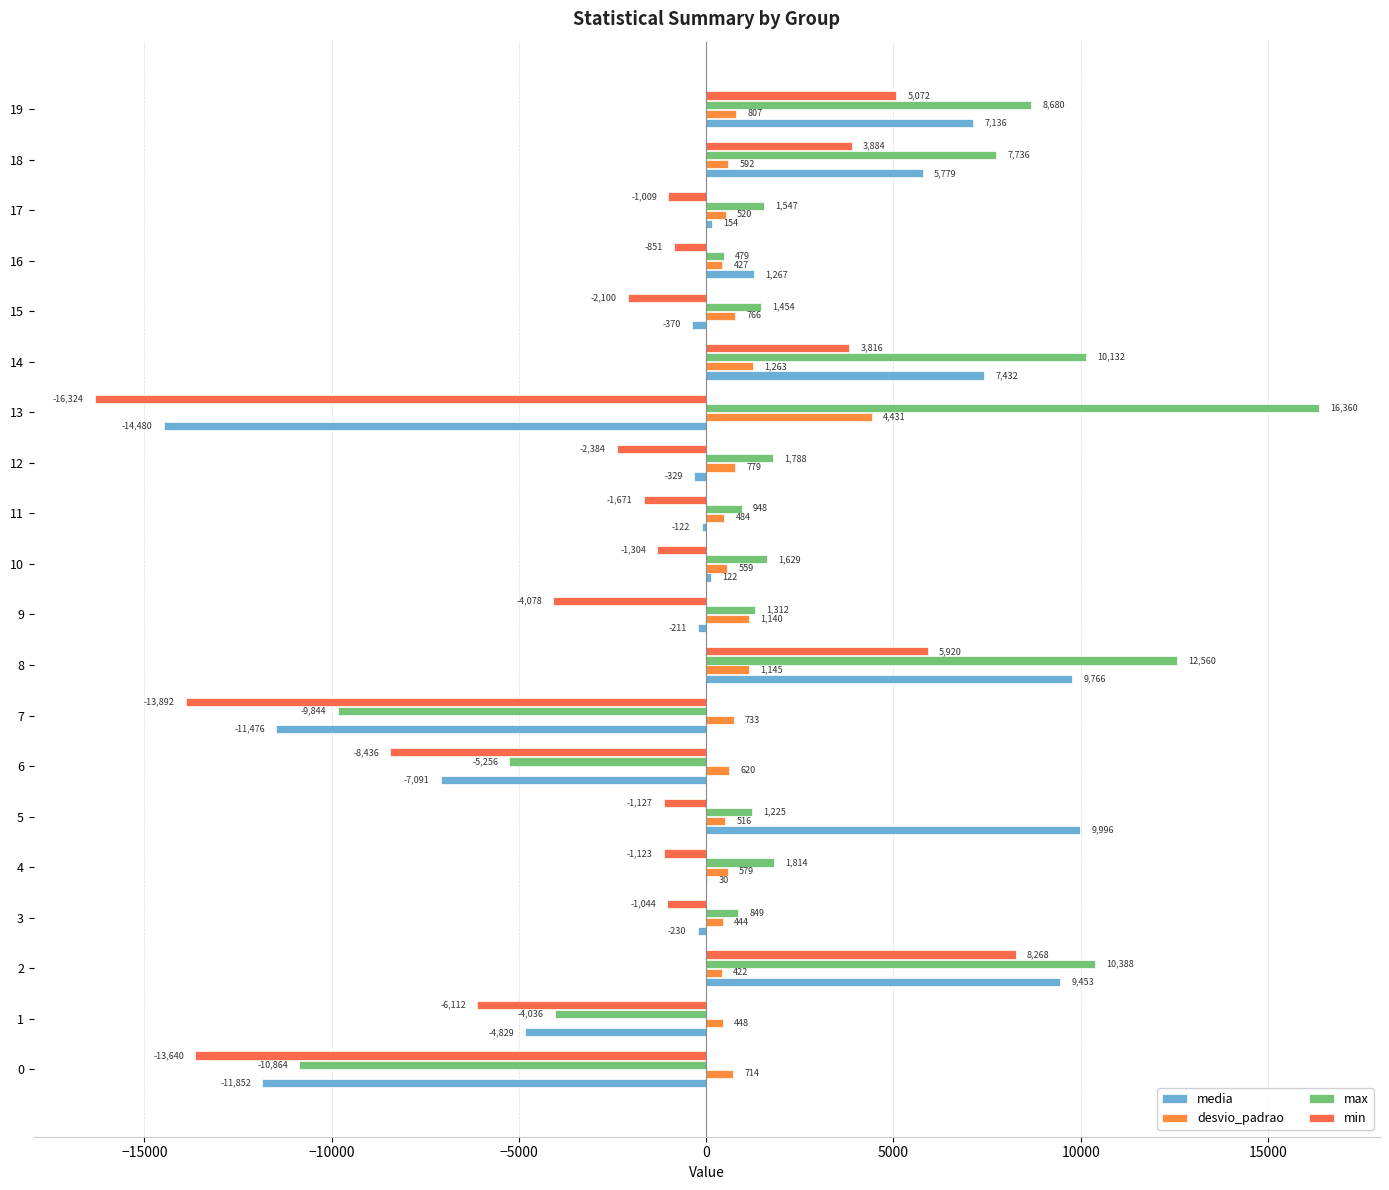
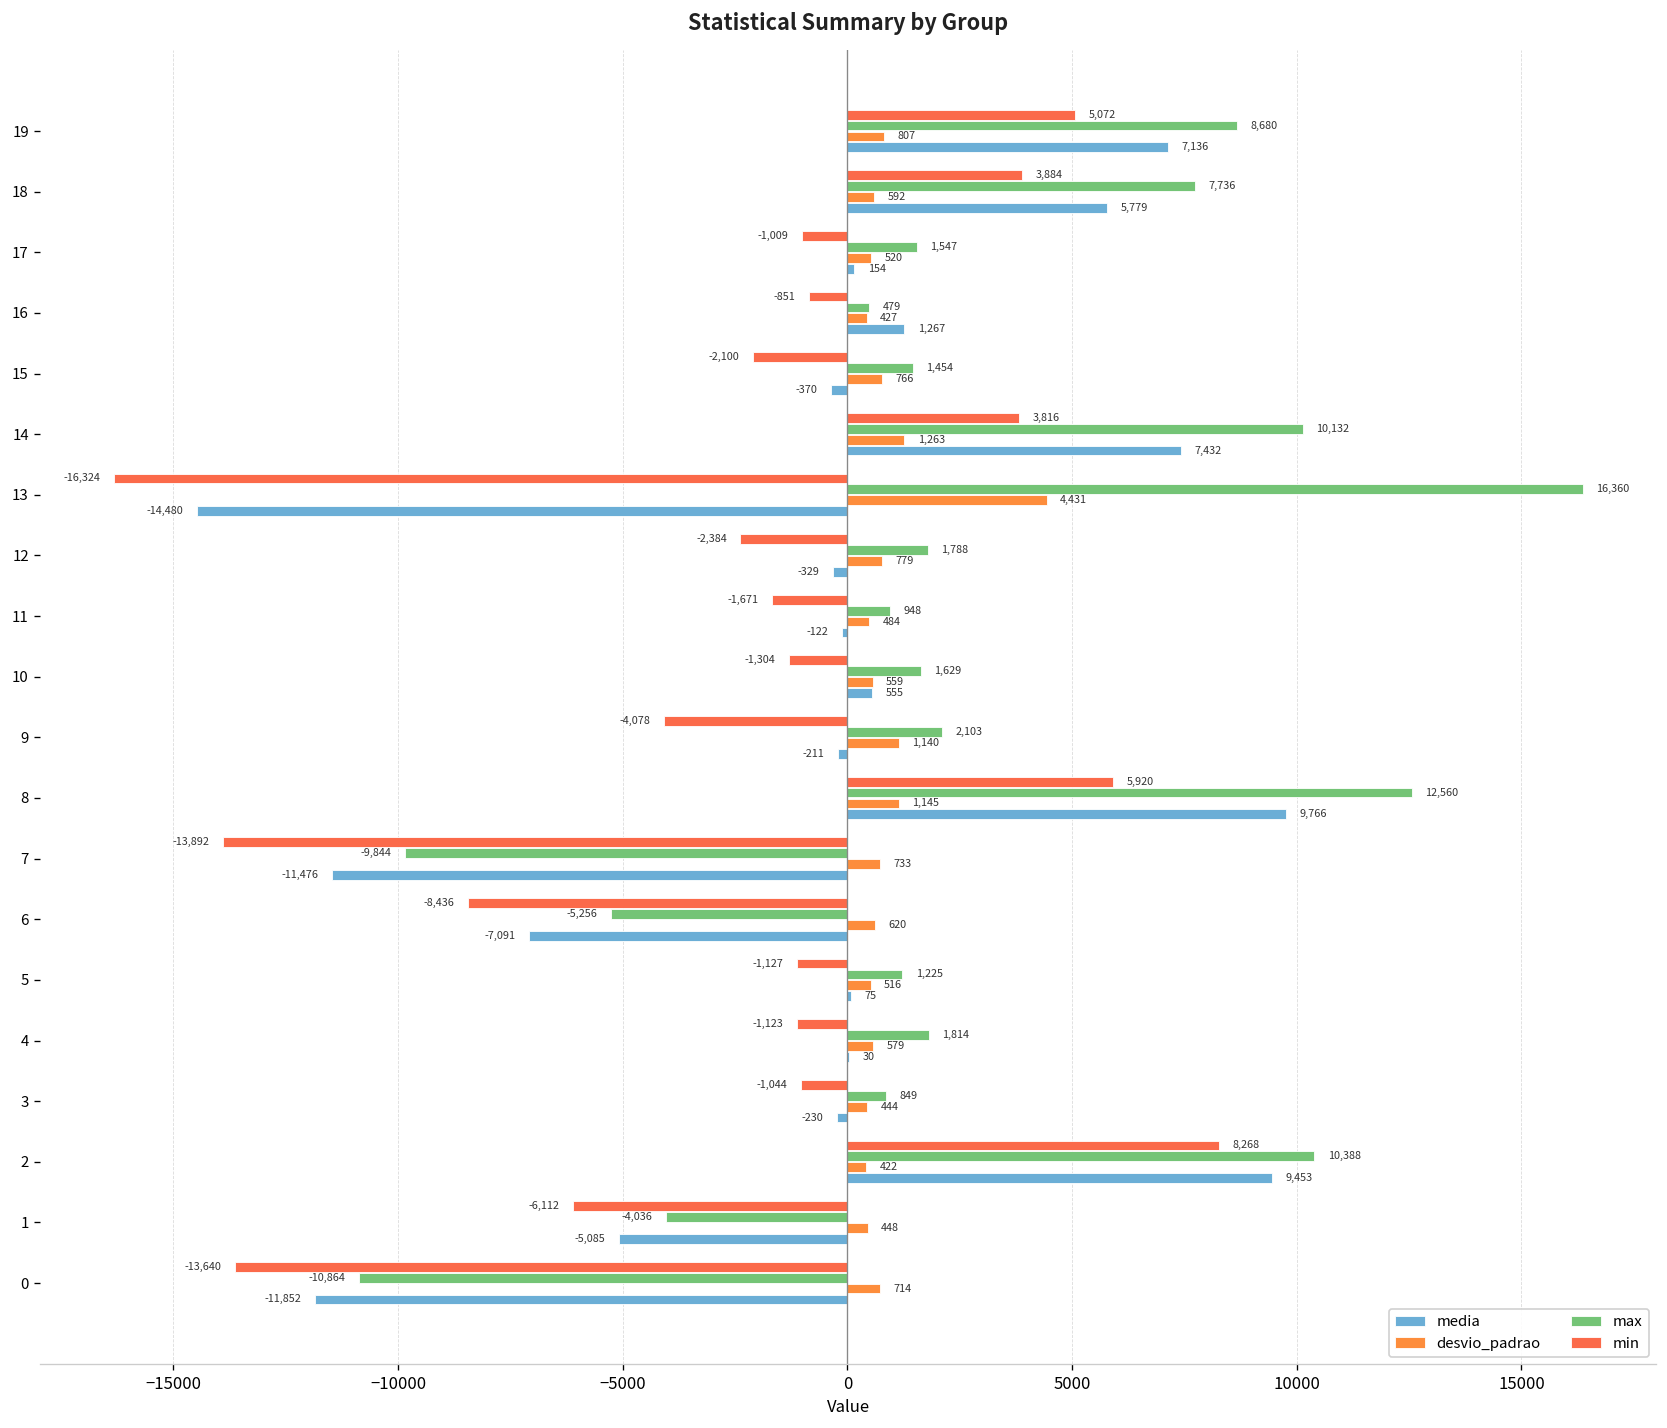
  {
    "media": {
      "19": "7,136",
      "18": "5,779",
      "17": "154",
      "16": "1,267",
      "15": "-370",
      "14": "7,432",
      "13": "-14,480",
      "12": "-329",
      "11": "-122",
-     "10": "122",
+     "10": "555",
      "9": "-211",
      "8": "9,766",
      "7": "-11,476",
      "6": "-7,091",
-     "5": "9,996",
+     "5": "75",
      "4": "30",
      "3": "-230",
      "2": "9,453",
-     "1": "-4,829",
+     "1": "-5,085",
      "0": "-11,852"
    },
    "max": {
      "19": "8,680",
      "18": "7,736",
      "17": "1,547",
      "16": "479",
      "15": "1,454",
      "14": "10,132",
      "13": "16,360",
      "12": "1,788",
      "11": "948",
      "10": "1,629",
-     "9": "1,312",
+     "9": "2,103",
      "8": "12,560",
      "7": "-9,844",
      "6": "-5,256",
      "5": "1,225",
      "4": "1,814",
      "3": "849",
      "2": "10,388",
      "1": "-4,036",
      "0": "-10,864"
    }
  }
